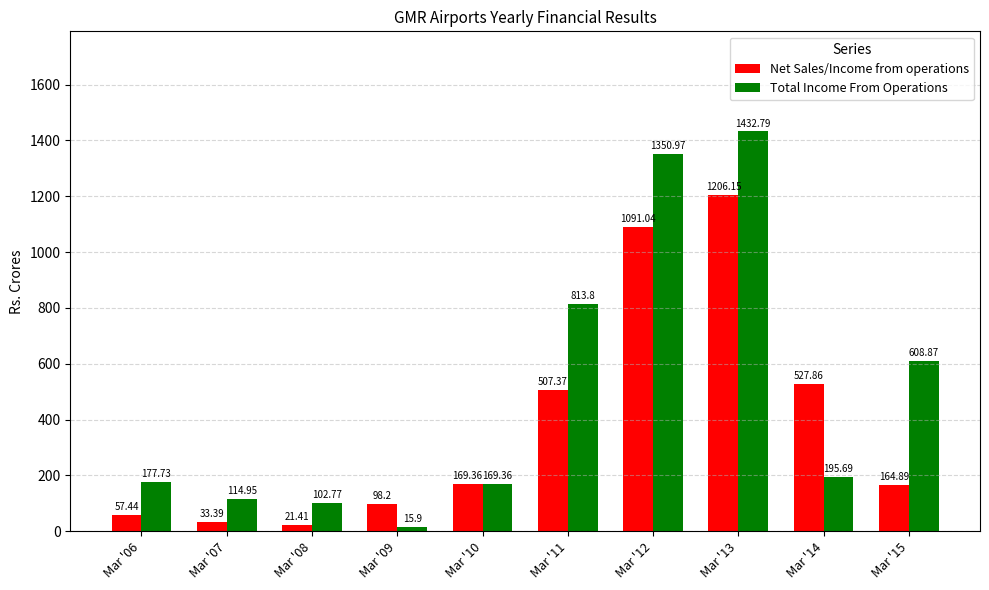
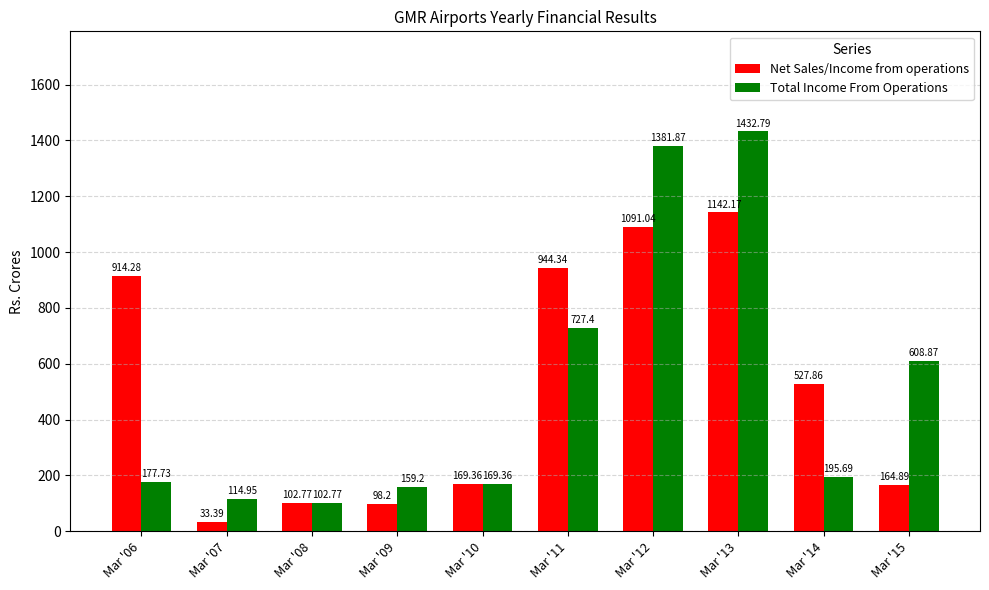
  {
    "Net Sales/Income from operations": {
-     "Mar '06": 57.44,
+     "Mar '06": 914.28,
      "Mar '07": 33.39,
-     "Mar '08": 21.41,
+     "Mar '08": 102.77,
      "Mar '09": 98.2,
      "Mar '10": 169.36,
-     "Mar '11": 507.37,
+     "Mar '11": 944.34,
      "Mar '12": 1091.04,
-     "Mar '13": 1206.15,
+     "Mar '13": 1142.17,
      "Mar '14": 527.86,
      "Mar '15": 164.89
    },
    "Total Income From Operations": {
      "Mar '06": 177.73,
      "Mar '07": 114.95,
      "Mar '08": 102.77,
-     "Mar '09": 15.9,
+     "Mar '09": 159.2,
      "Mar '10": 169.36,
-     "Mar '11": 813.8,
-     "Mar '12": 1350.97,
+     "Mar '11": 727.4,
+     "Mar '12": 1381.87,
      "Mar '13": 1432.79,
      "Mar '14": 195.69,
      "Mar '15": 608.87
    }
  }
